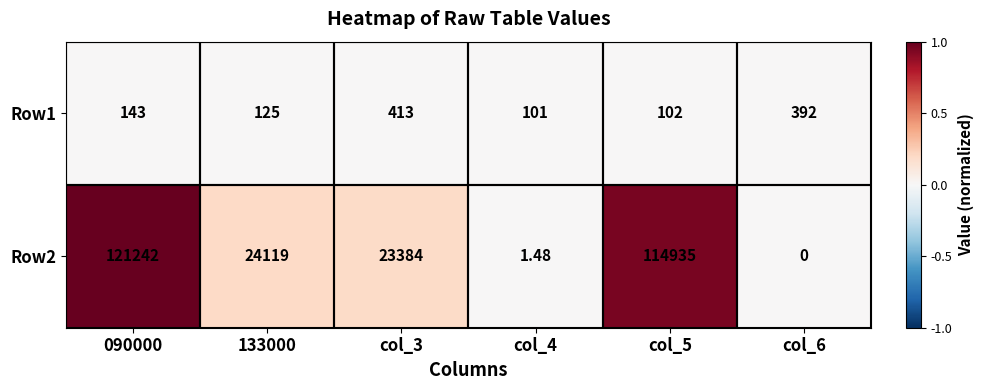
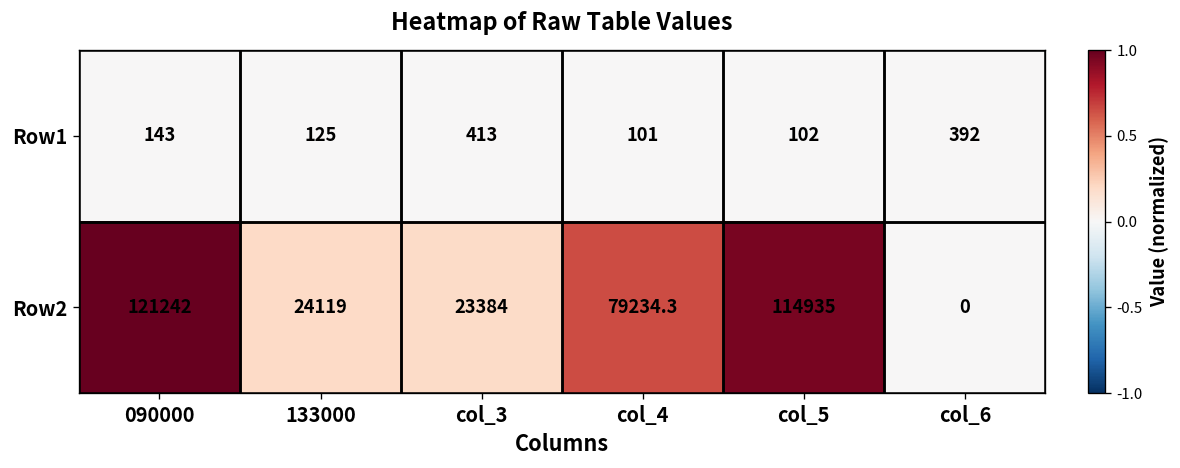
  {
    "Row1": {
      "090000": 143,
      "133000": 125,
      "col_3": 413,
      "col_4": 101,
      "col_5": 102,
      "col_6": 392
    },
    "Row2": {
      "090000": 121242,
      "133000": 24119,
      "col_3": 23384,
-     "col_4": 1.48,
+     "col_4": 79234.3,
      "col_5": 114935,
      "col_6": 0
    }
  }
